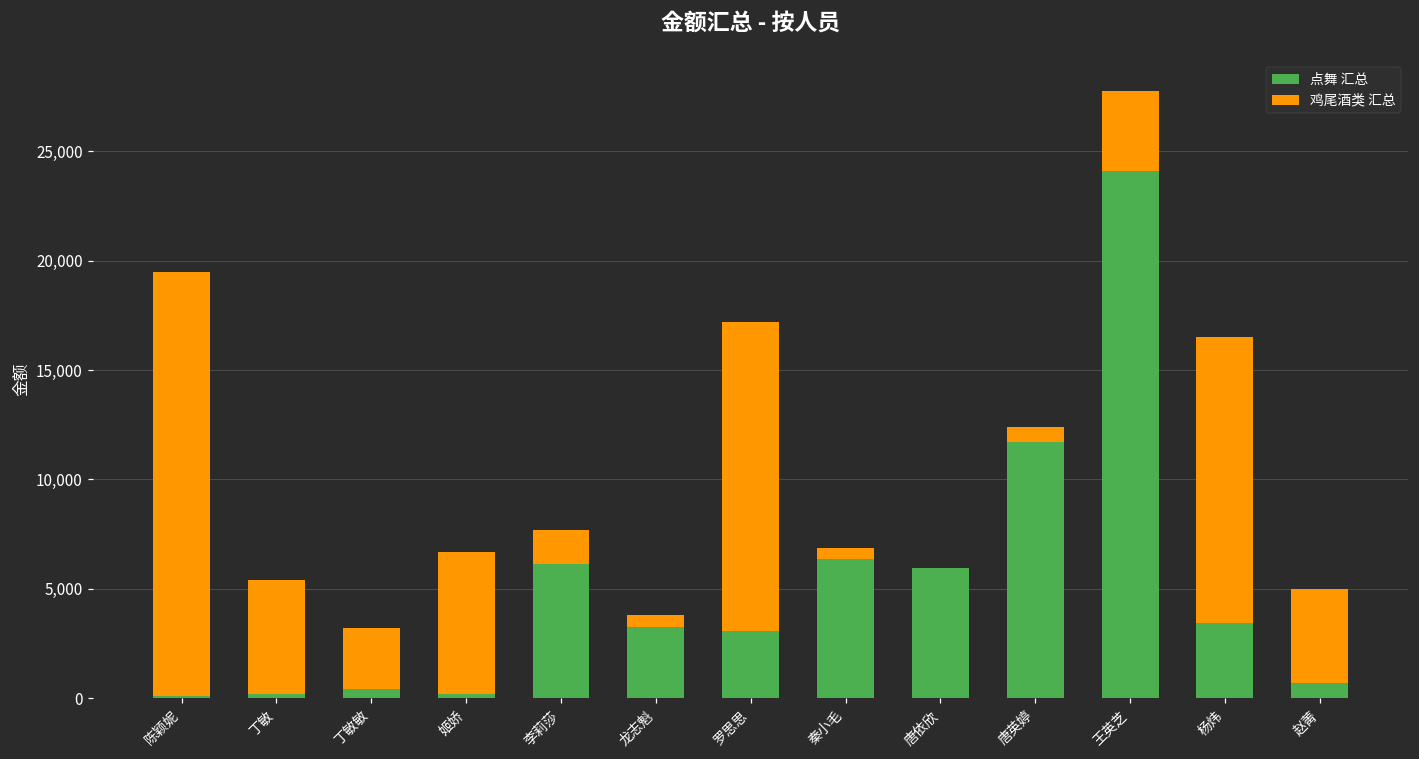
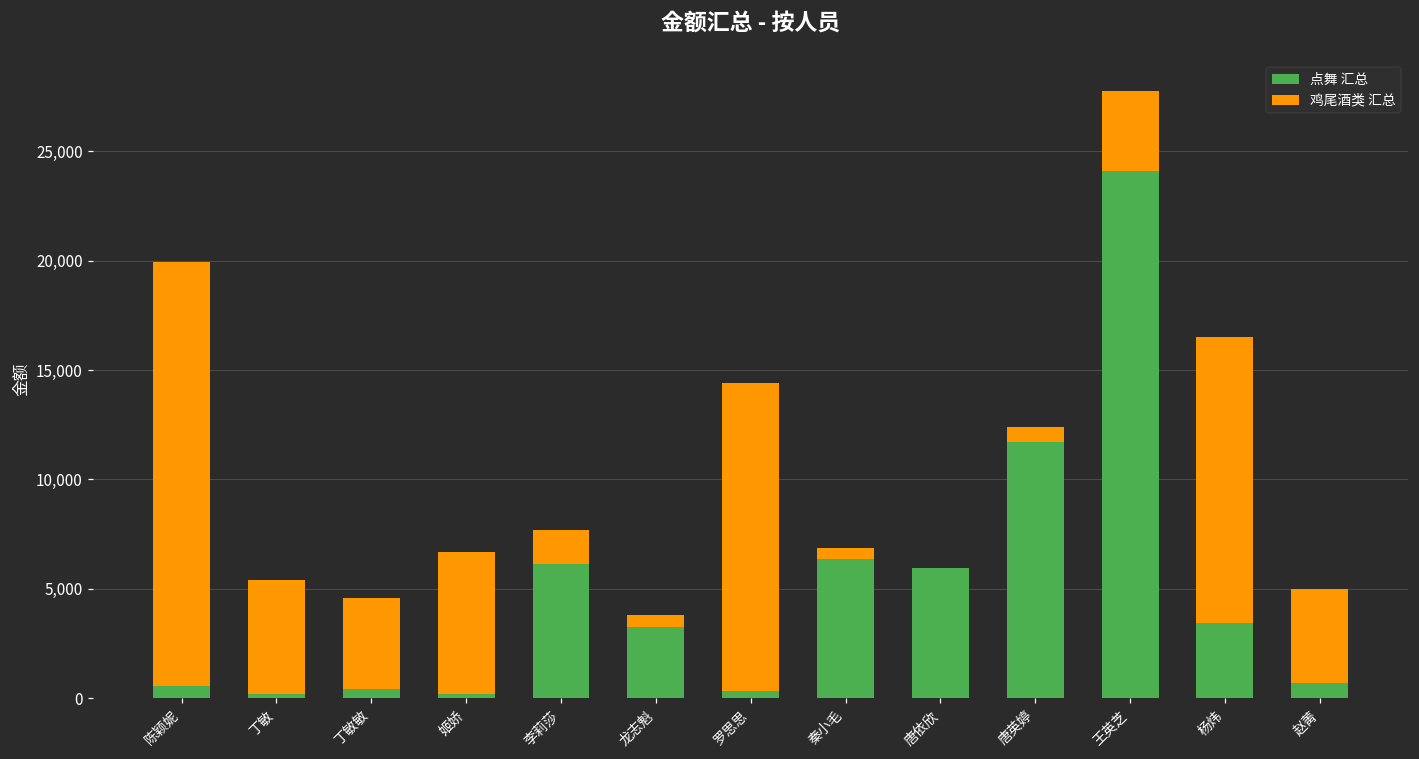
  {
    "点舞 汇总": {
-     "陈颖妮": "100",
+     "陈颖妮": "500",
      "丁敏": "200",
      "丁敏敏": "400",
      "姬娇": "200",
      "李莉莎": "6,100",
      "龙志魁": "3,300",
-     "罗思思": "3,100",
+     "罗思思": "300",
      "秦小毛": "6,300",
      "唐依欣": "5,900",
      "唐英婷": "11,700",
      "王英芝": "24,100",
      "杨炜": "3,400",
      "赵菁": "700"
    },
    "鸡尾酒类 汇总": {
      "陈颖妮": "19,400",
      "丁敏": "5,200",
-     "丁敏敏": "2,800",
+     "丁敏敏": "4,200",
      "姬娇": "6,500",
      "李莉莎": "1,600",
      "龙志魁": "500",
      "罗思思": "14,100",
      "秦小毛": "500",
      "唐依欣": "0",
      "唐英婷": "700",
      "王英芝": "3,700",
      "杨炜": "13,100",
      "赵菁": "4,300"
    }
  }
